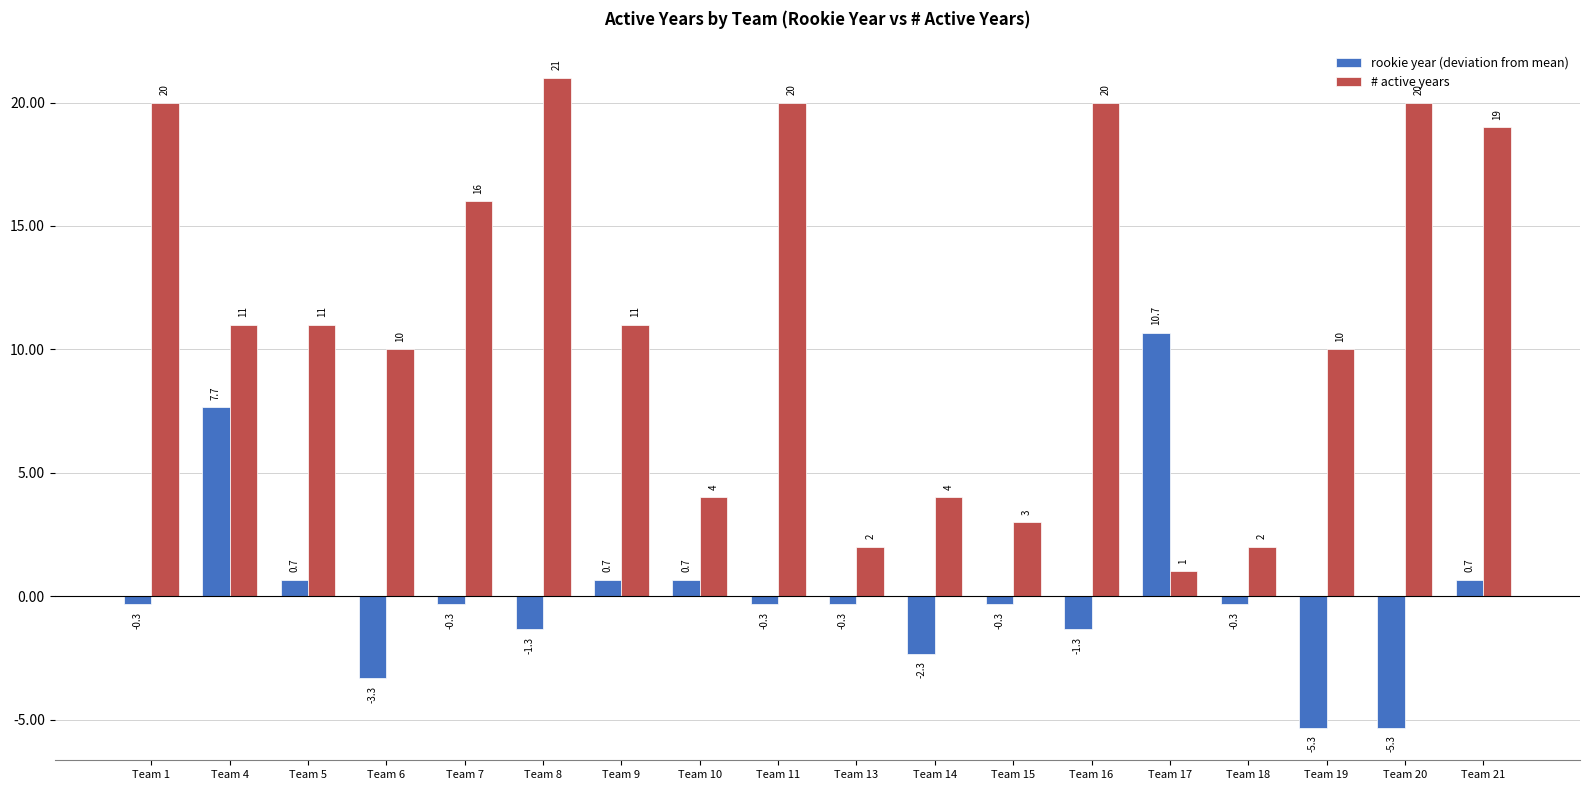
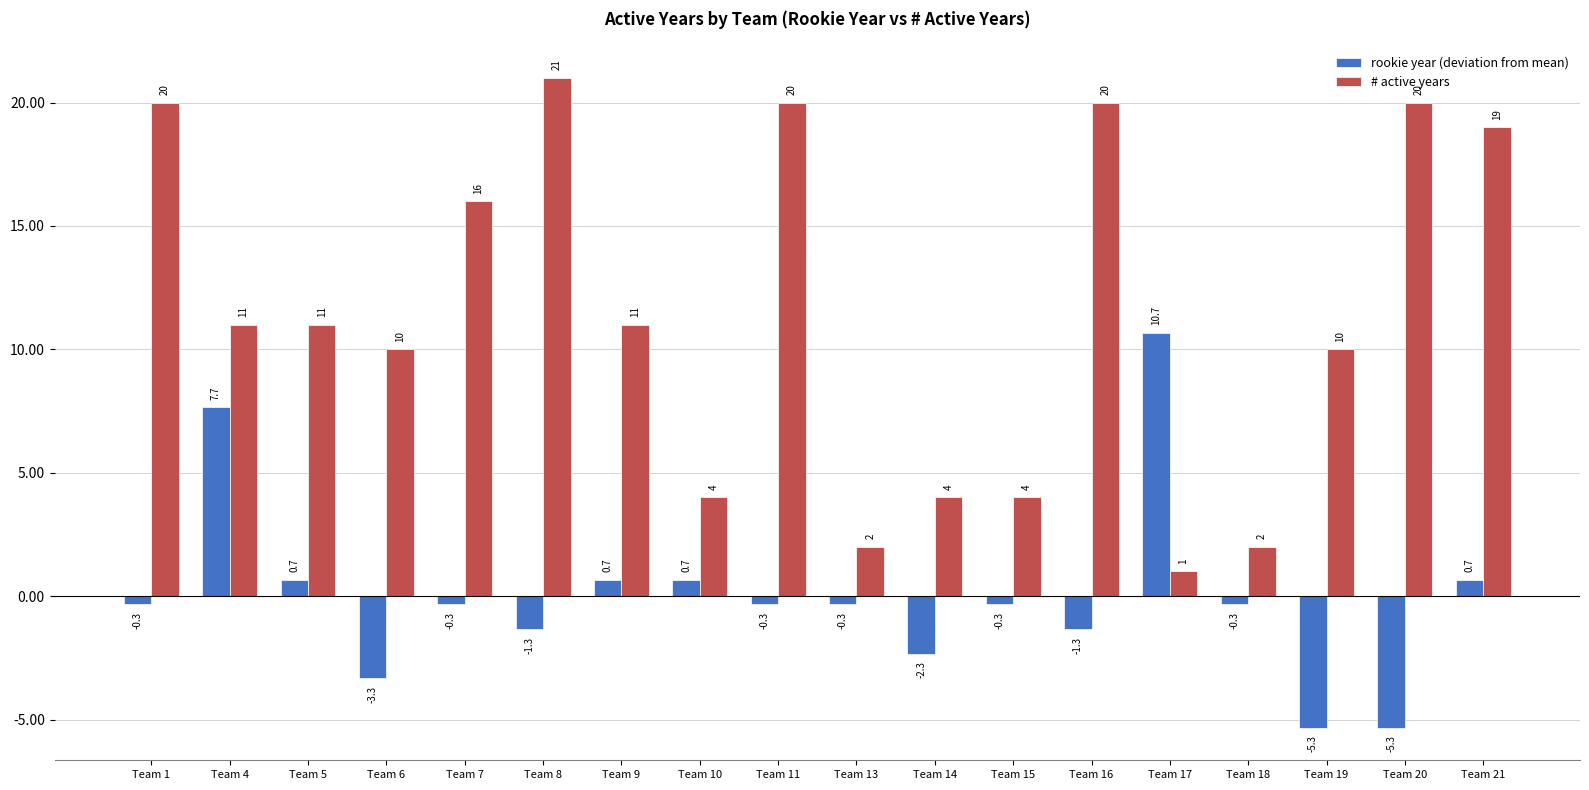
  {
    "rookie year (deviation from mean)": {
      "Team 1": -0.3,
      "Team 4": 7.7,
      "Team 5": 0.7,
      "Team 6": -3.3,
      "Team 7": -0.3,
      "Team 8": -1.3,
      "Team 9": 0.7,
      "Team 10": 0.7,
      "Team 11": -0.3,
      "Team 13": -0.3,
      "Team 14": -2.3,
      "Team 15": -0.3,
      "Team 16": -1.3,
      "Team 17": 10.7,
      "Team 18": -0.3,
      "Team 19": -5.3,
      "Team 20": -5.3,
      "Team 21": 0.7
    },
    "# active years": {
      "Team 1": 20,
      "Team 4": 11,
      "Team 5": 11,
      "Team 6": 10,
      "Team 7": 16,
      "Team 8": 21,
      "Team 9": 11,
      "Team 10": 4,
      "Team 11": 20,
      "Team 13": 2,
      "Team 14": 4,
-     "Team 15": 3,
+     "Team 15": 4,
      "Team 16": 20,
      "Team 17": 1,
      "Team 18": 2,
      "Team 19": 10,
      "Team 20": 20,
      "Team 21": 19
    }
  }
